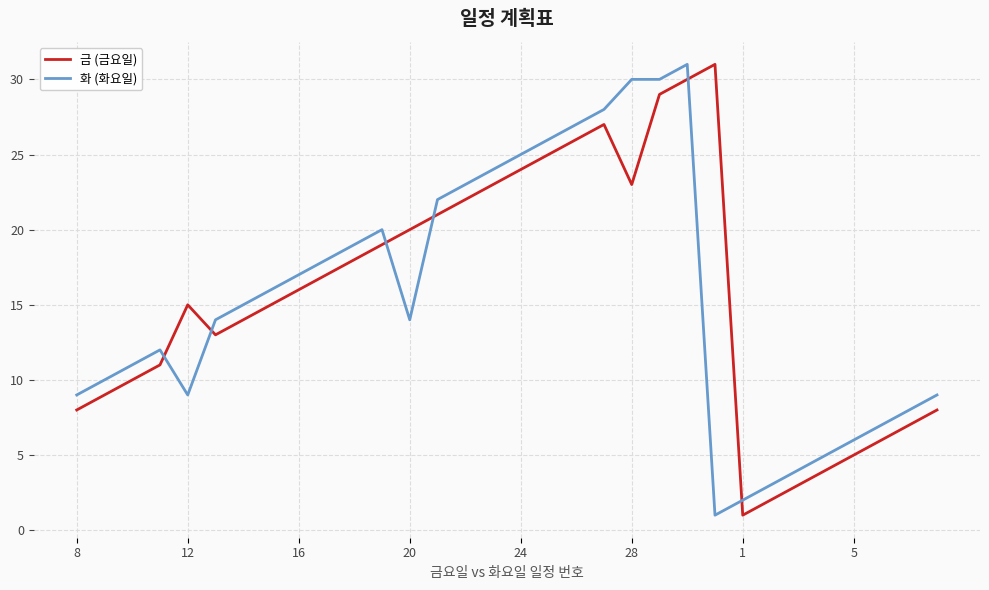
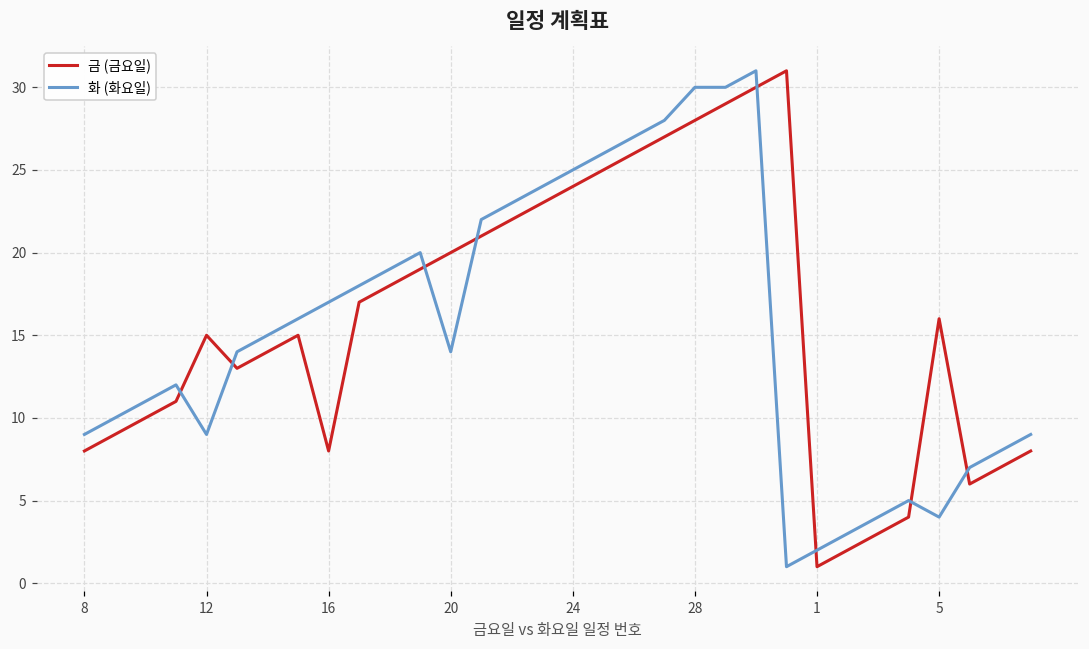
  {
    "금 (금요일)": {
      "12": 15,
-     "16": 16,
+     "16": 8,
      "20": 20,
      "24": 24,
-     "28": 23,
+     "28": 28,
      "1": 1,
-     "5": 5
+     "5": 16
    },
    "화 (화요일)": {
      "12": 9,
      "16": 17,
      "20": 14,
      "24": 25,
      "28": 30,
      "1": 2,
-     "5": 6
+     "5": 4
    }
  }
